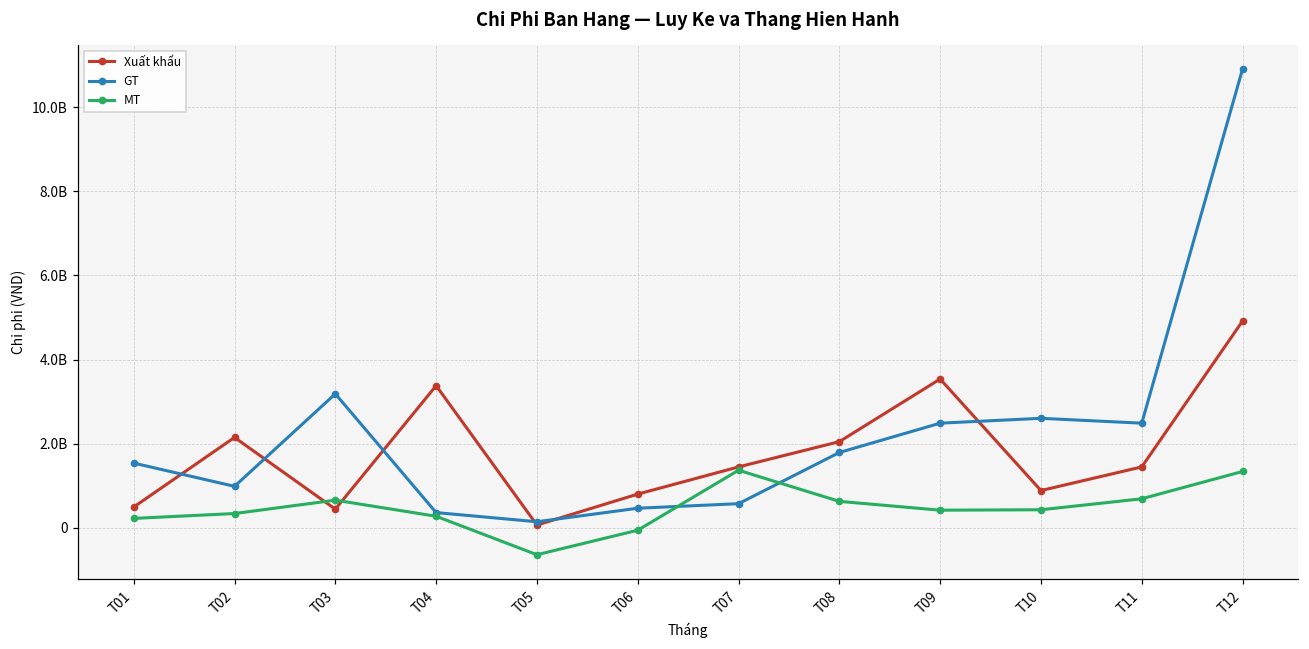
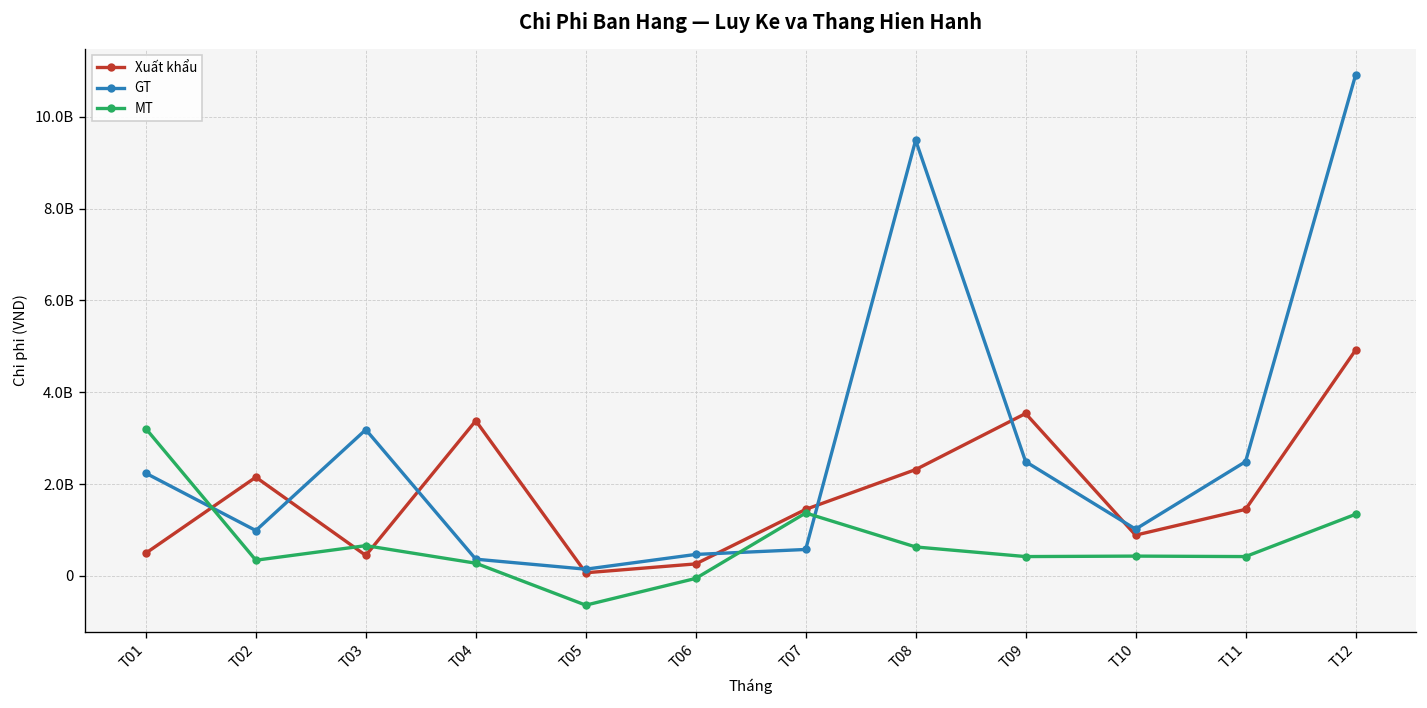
  {
    "Xuất khẩu": {
      "T01": 500000000,
      "T02": 2100000000,
      "T03": 400000000,
      "T04": 3400000000,
      "T05": 100000000,
-     "T06": 800000000,
+     "T06": 300000000,
      "T07": 1400000000,
-     "T08": 2000000000,
+     "T08": 2300000000,
      "T09": 3500000000,
      "T10": 900000000,
      "T11": 1400000000,
      "T12": 4900000000
    },
    "GT": {
-     "T01": 1500000000,
+     "T01": 2200000000,
      "T02": 1000000000,
      "T03": 3200000000,
      "T04": 400000000,
      "T05": 100000000,
      "T06": 500000000,
      "T07": 600000000,
-     "T08": 1800000000,
+     "T08": 9500000000,
      "T09": 2500000000,
-     "T10": 2600000000,
+     "T10": 1000000000,
      "T11": 2500000000,
      "T12": 10900000000
    },
    "MT": {
-     "T01": 200000000,
+     "T01": 3200000000,
      "T02": 300000000,
      "T03": 700000000,
      "T04": 300000000,
      "T05": -600000000,
      "T06": -100000000,
      "T07": 1400000000,
      "T08": 600000000,
      "T09": 400000000,
      "T10": 400000000,
-     "T11": 700000000,
+     "T11": 400000000,
      "T12": 1300000000
    }
  }
